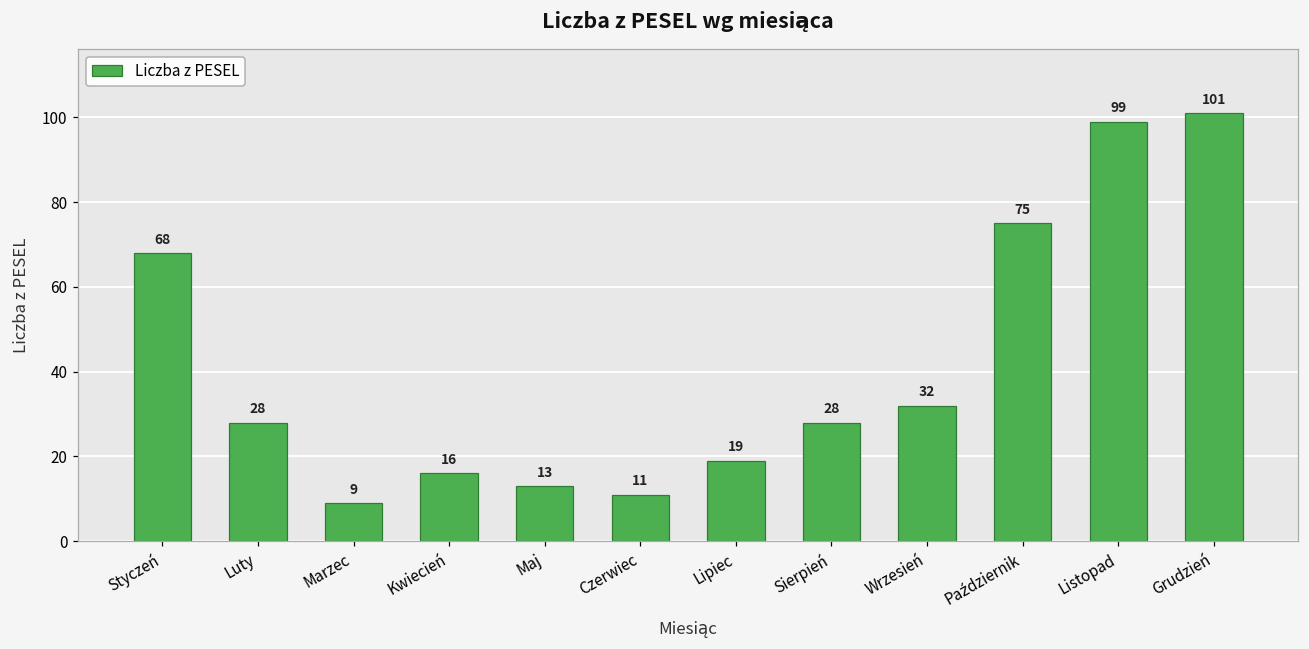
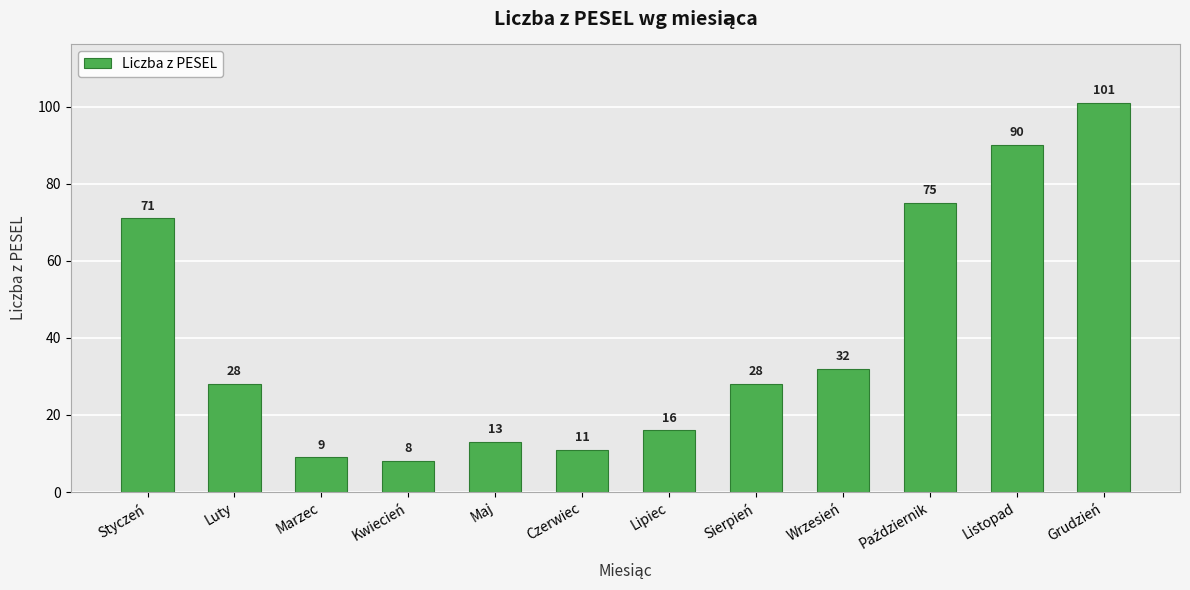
  {
-   "Styczeń": 68,
+   "Styczeń": 71,
    "Luty": 28,
    "Marzec": 9,
-   "Kwiecień": 16,
+   "Kwiecień": 8,
    "Maj": 13,
    "Czerwiec": 11,
-   "Lipiec": 19,
+   "Lipiec": 16,
    "Sierpień": 28,
    "Wrzesień": 32,
    "Październik": 75,
-   "Listopad": 99,
+   "Listopad": 90,
    "Grudzień": 101
  }
